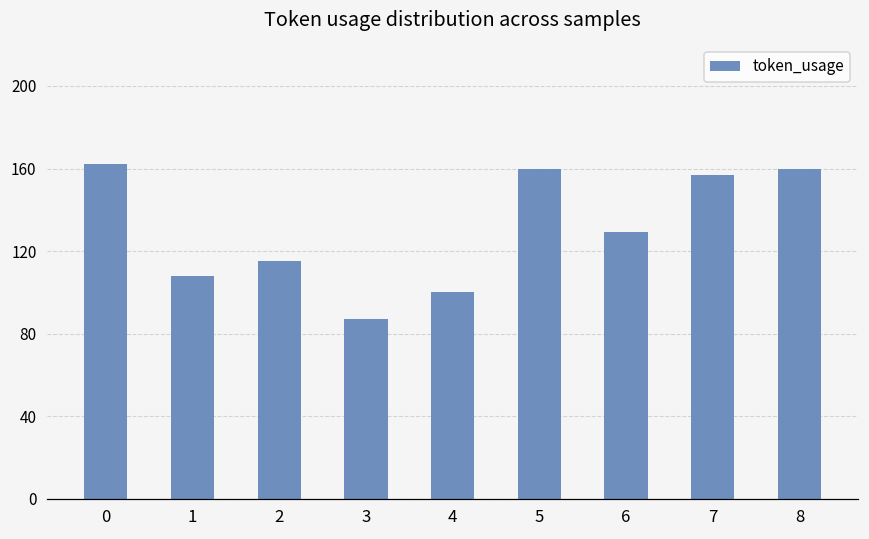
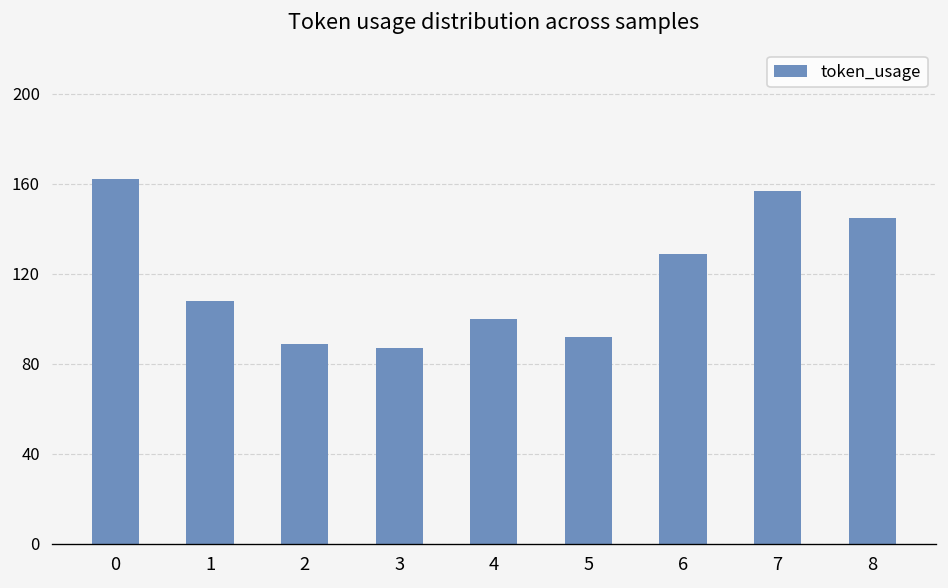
  {
    "0": 162,
    "1": 108,
-   "2": 115,
+   "2": 89,
    "3": 87,
    "4": 100,
-   "5": 160,
+   "5": 92,
    "6": 129,
    "7": 157,
-   "8": 160
+   "8": 145
  }
